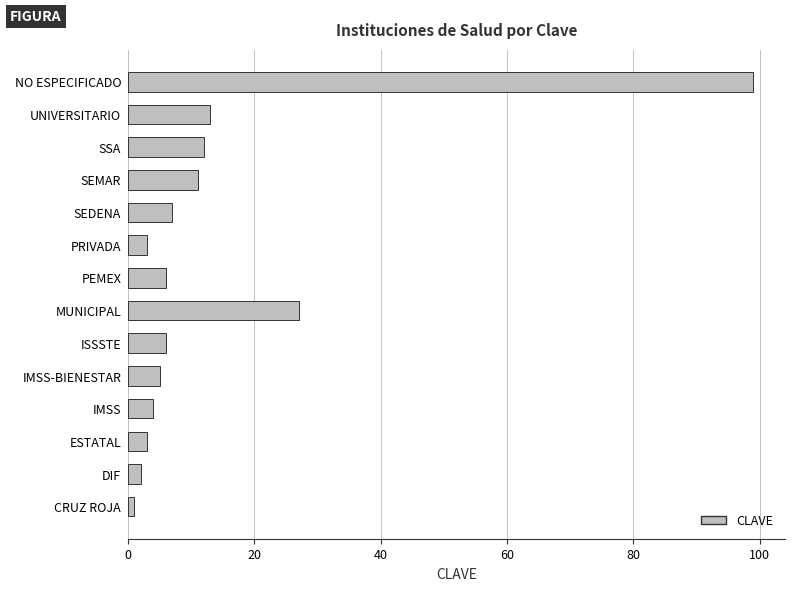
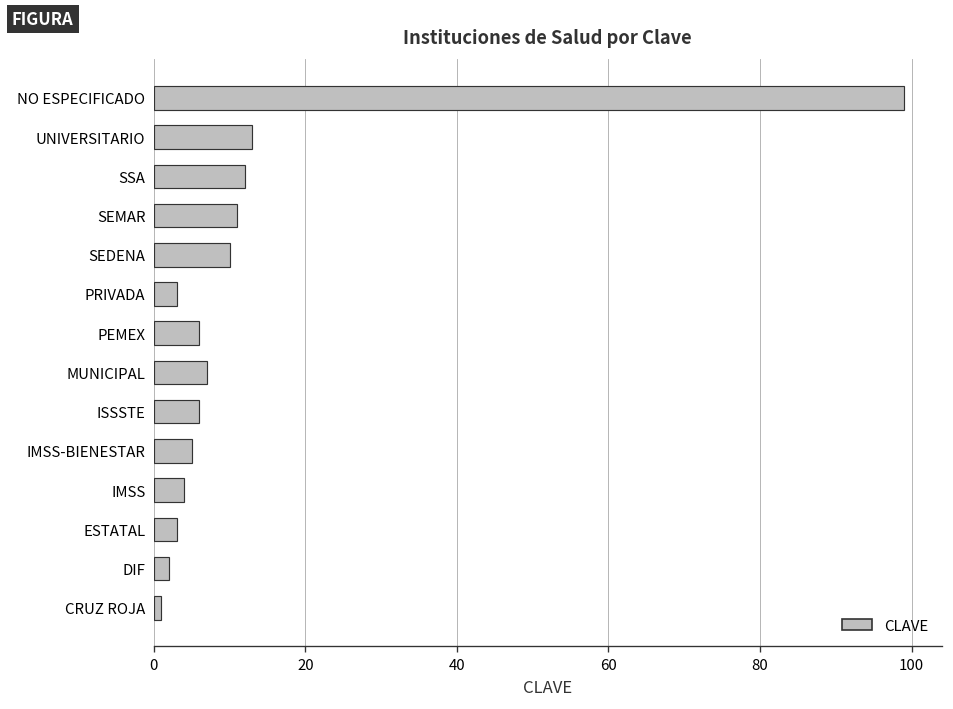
  {
    "NO ESPECIFICADO": 99,
    "UNIVERSITARIO": 13,
    "SSA": 12,
    "SEMAR": 11,
-   "SEDENA": 7,
+   "SEDENA": 10,
    "PRIVADA": 3,
    "PEMEX": 6,
-   "MUNICIPAL": 27,
+   "MUNICIPAL": 7,
    "ISSSTE": 6,
    "IMSS-BIENESTAR": 5,
    "IMSS": 4,
    "ESTATAL": 3,
    "DIF": 2,
    "CRUZ ROJA": 1
  }
